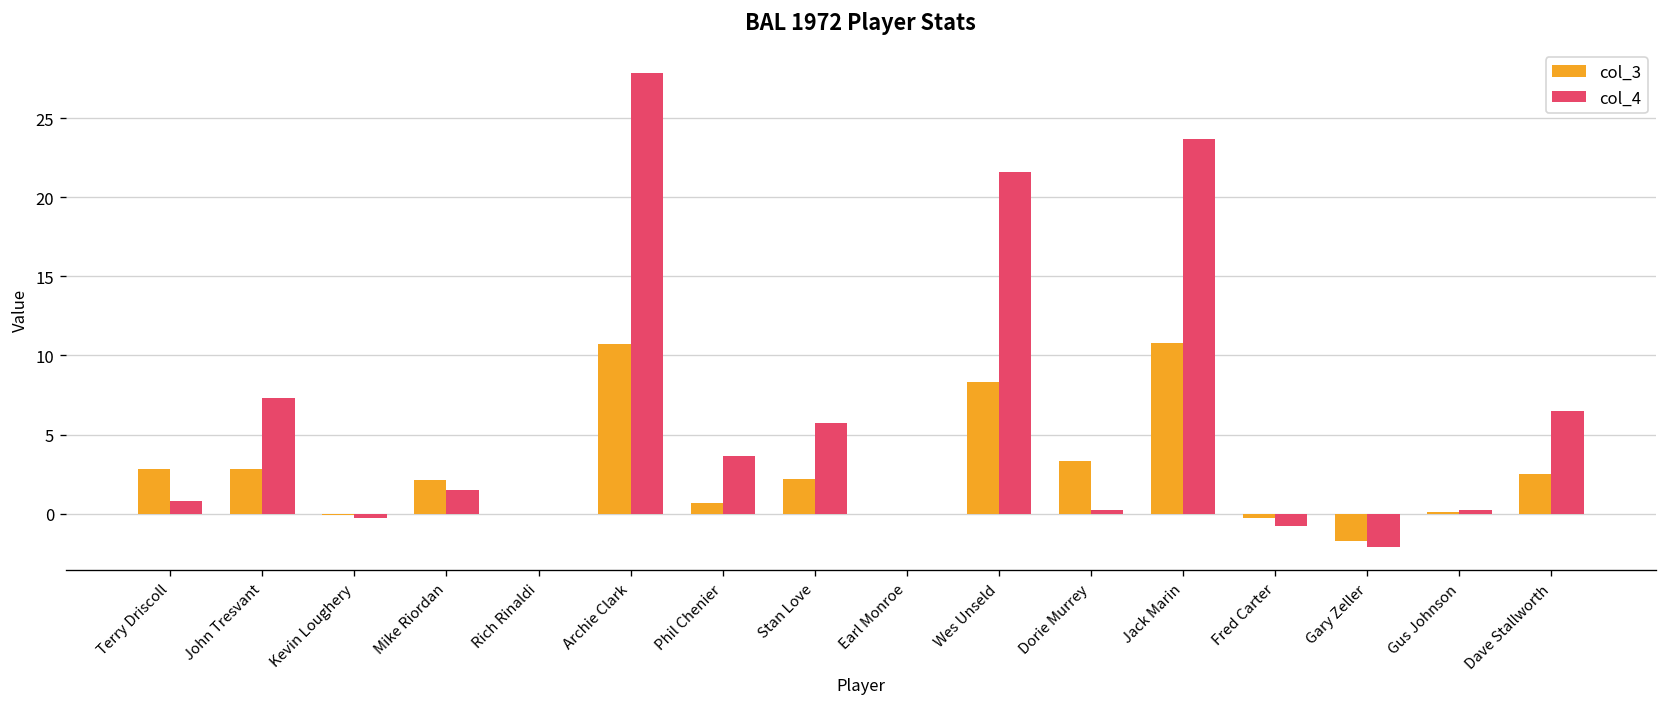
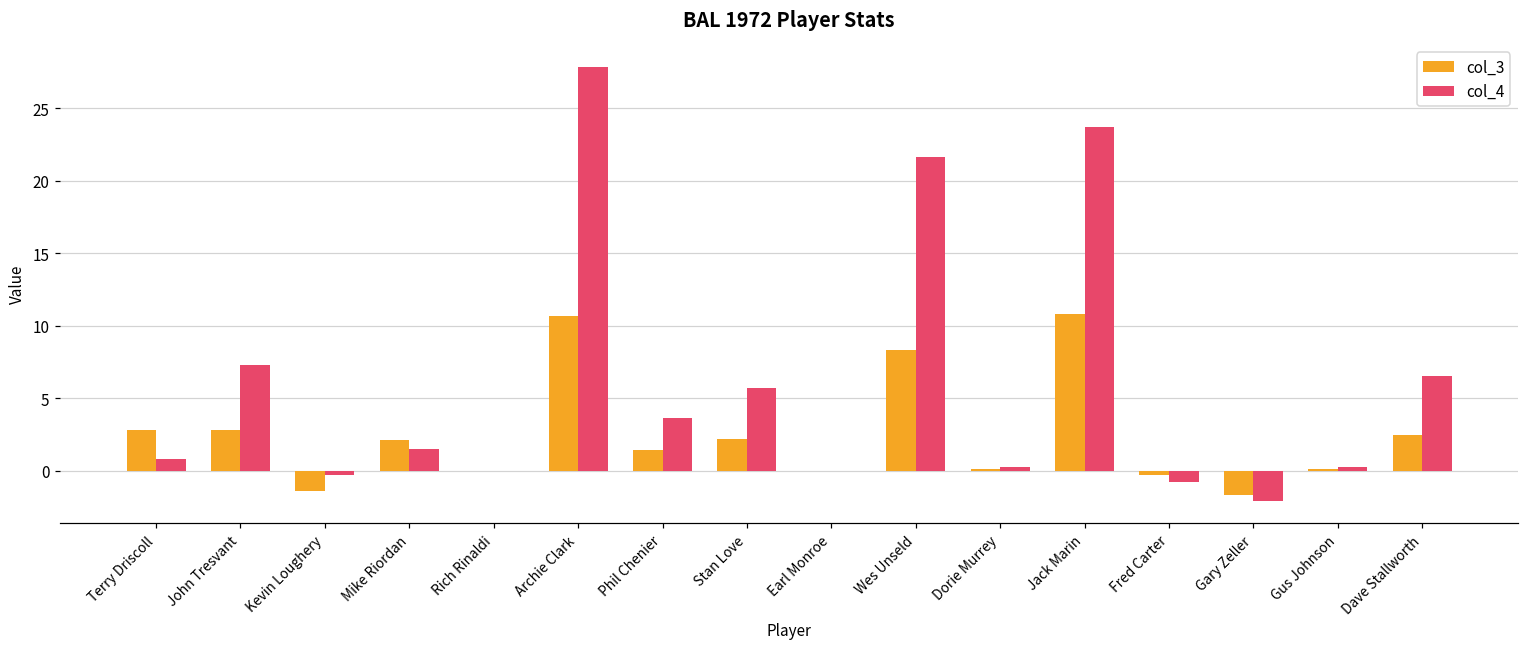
  {
    "col_3": {
      "Terry Driscoll": 2.8,
      "John Tresvant": 2.8,
-     "Kevin Loughery": -0.1,
+     "Kevin Loughery": -1.4,
      "Mike Riordan": 2.1,
      "Rich Rinaldi": 0.0,
      "Archie Clark": 10.7,
-     "Phil Chenier": 0.7,
+     "Phil Chenier": 1.4,
      "Stan Love": 2.2,
      "Earl Monroe": 0.0,
      "Wes Unseld": 8.3,
-     "Dorie Murrey": 3.3,
+     "Dorie Murrey": 0.1,
      "Jack Marin": 10.8,
      "Fred Carter": -0.3,
      "Gary Zeller": -1.7,
      "Dave Stallworth": 2.5
    },
    "col_4": {
      "Terry Driscoll": 0.8,
      "John Tresvant": 7.3,
      "Kevin Loughery": -0.3,
      "Mike Riordan": 1.5,
      "Rich Rinaldi": 0.0,
      "Archie Clark": 27.9,
      "Phil Chenier": 3.6,
      "Stan Love": 5.7,
      "Earl Monroe": 0.0,
      "Wes Unseld": 21.6,
      "Dorie Murrey": 0.3,
      "Jack Marin": 23.7,
      "Fred Carter": -0.8,
      "Gary Zeller": -2.1,
      "Gus Johnson": 0.3,
      "Dave Stallworth": 6.5
    }
  }
